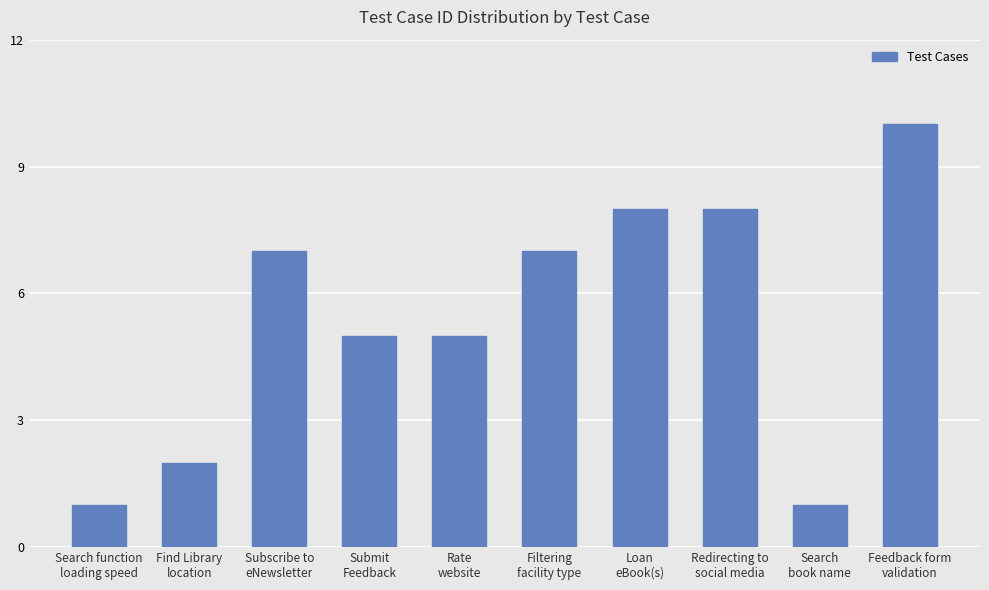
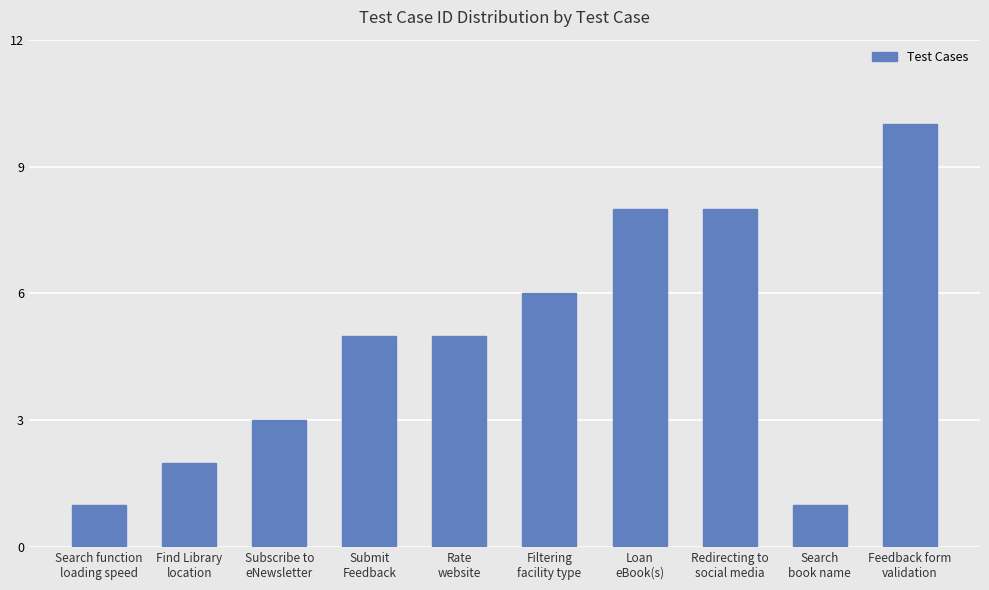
  {
    "Search function loading speed": 1,
    "Find Library location": 2,
-   "Subscribe to eNewsletter": 7,
+   "Subscribe to eNewsletter": 3,
    "Submit Feedback": 5,
    "Rate website": 5,
-   "Filtering facility type": 7,
+   "Filtering facility type": 6,
    "Loan eBook(s)": 8,
    "Redirecting to social media": 8,
    "Search book name": 1,
    "Feedback form validation": 10
  }
